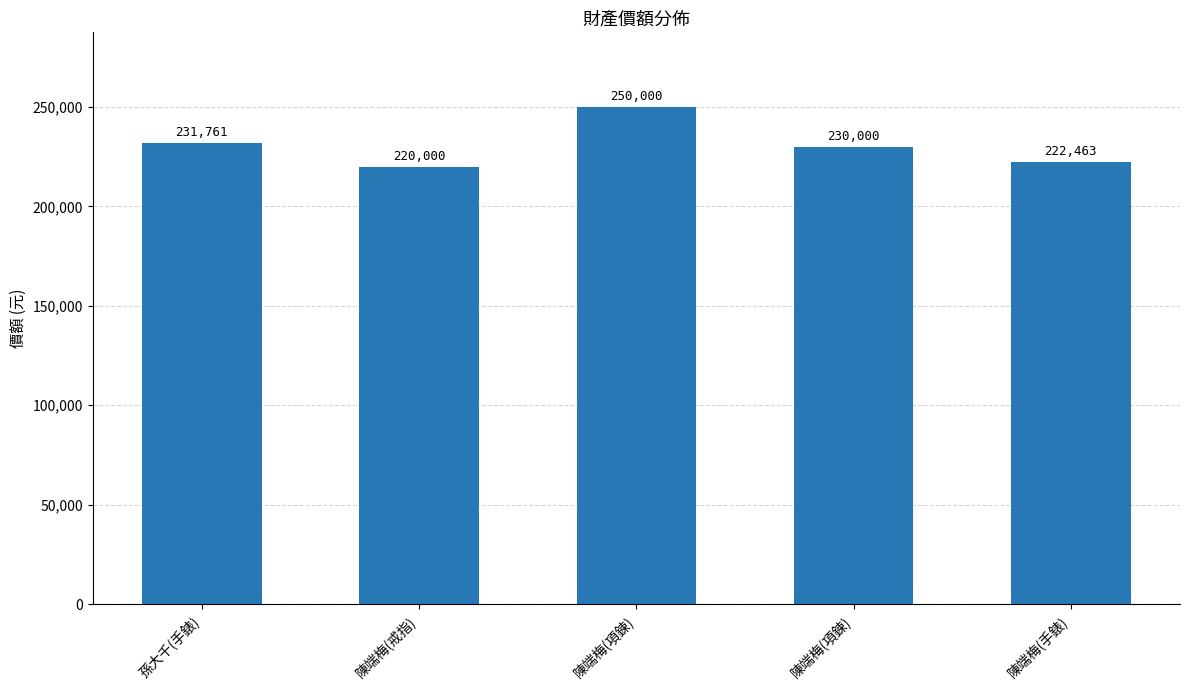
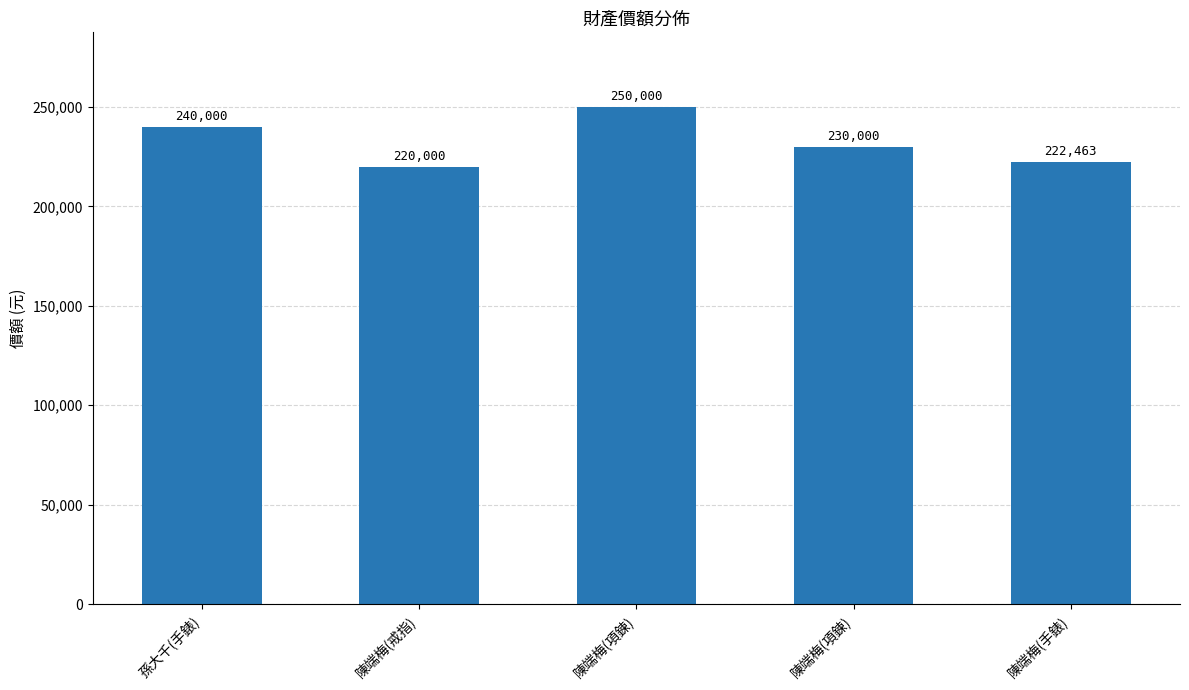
  {
-   "孫大千(手錶)": "231,761",
+   "孫大千(手錶)": "240,000",
    "陳端梅(戒指)": "220,000",
    "陳端梅(手錶)": "222,463"
  }
